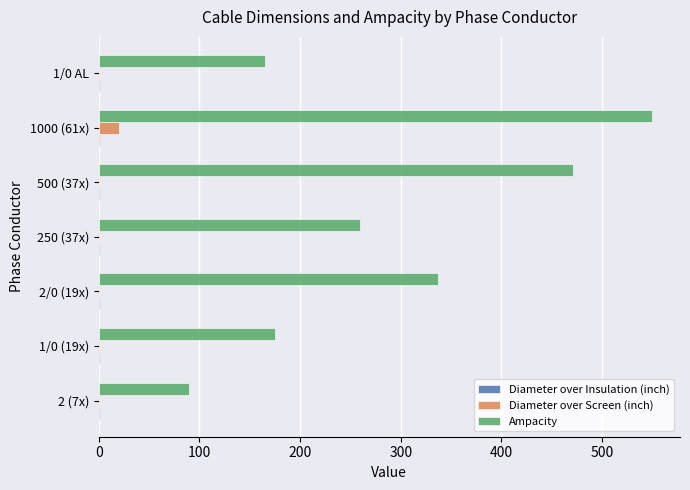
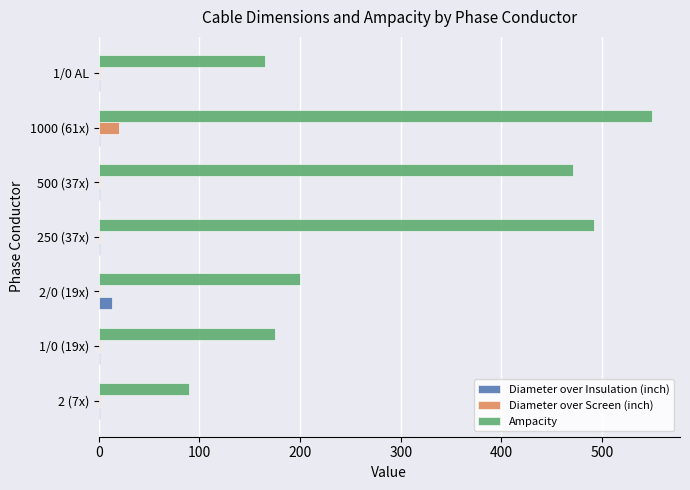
  {
    "Diameter over Insulation (inch)": {
-     "2/0 (19x)": 1
+     "2/0 (19x)": 14
    },
    "Diameter over Screen (inch)": {
      "1000 (61x)": 20
    },
    "Ampacity": {
      "1/0 AL": 165,
      "1000 (61x)": 550,
      "500 (37x)": 471,
-     "250 (37x)": 260,
-     "2/0 (19x)": 337,
+     "250 (37x)": 492,
+     "2/0 (19x)": 200,
      "1/0 (19x)": 175,
      "2 (7x)": 90
    }
  }
